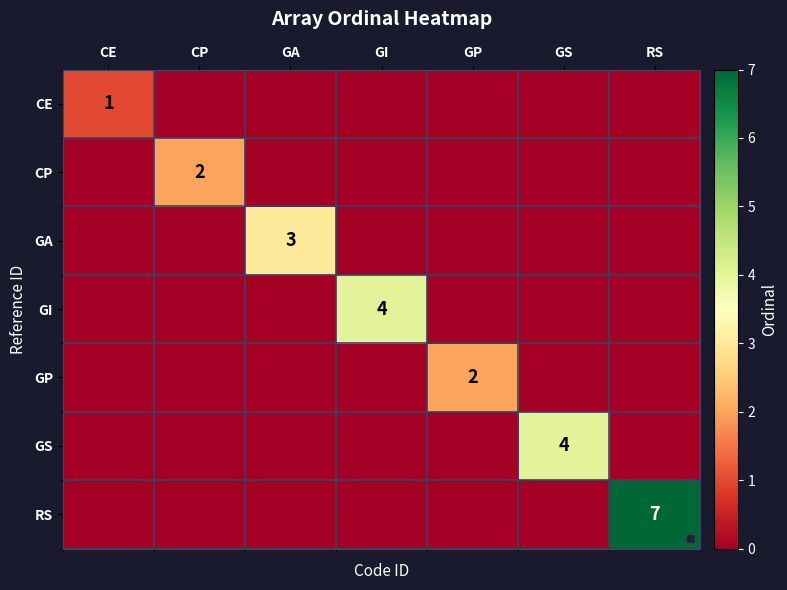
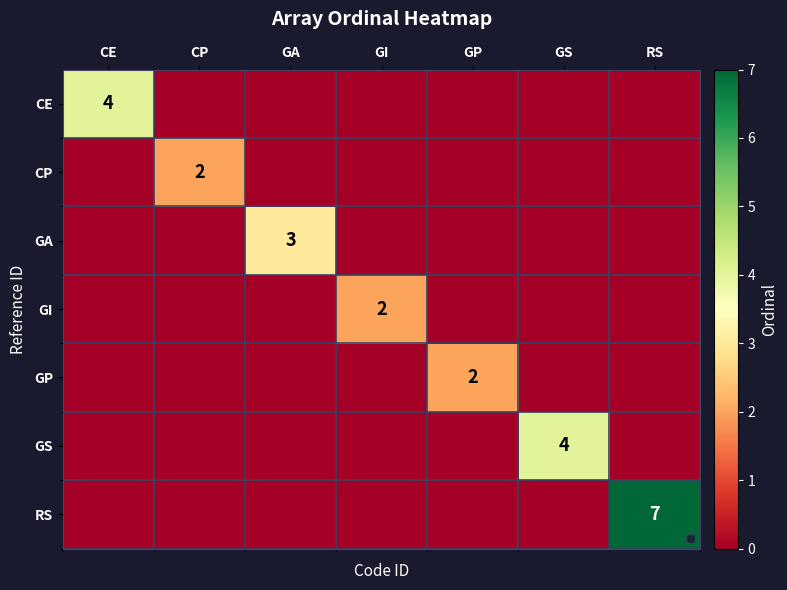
  {
    "CE": {
-     "CE": 1
+     "CE": 4
    },
    "CP": {
      "CP": 2
    },
    "GA": {
      "GA": 3
    },
    "GI": {
-     "GI": 4
+     "GI": 2
    },
    "GP": {
      "GP": 2
    },
    "GS": {
      "GS": 4
    },
    "RS": {
      "RS": 7
    }
  }
